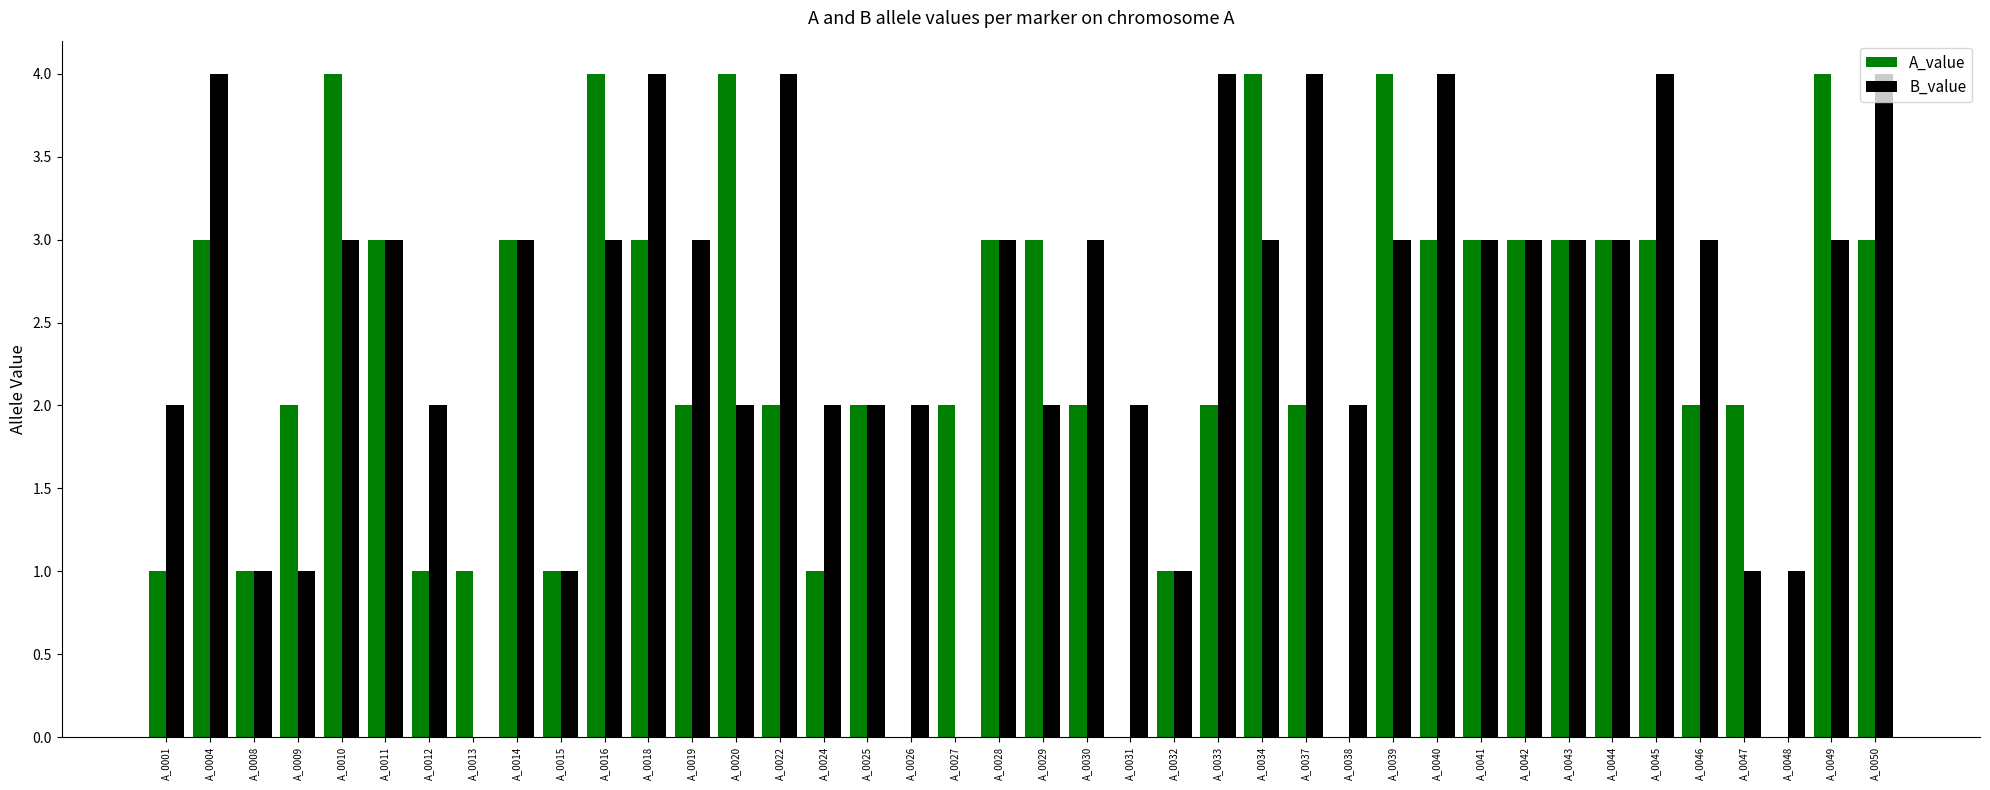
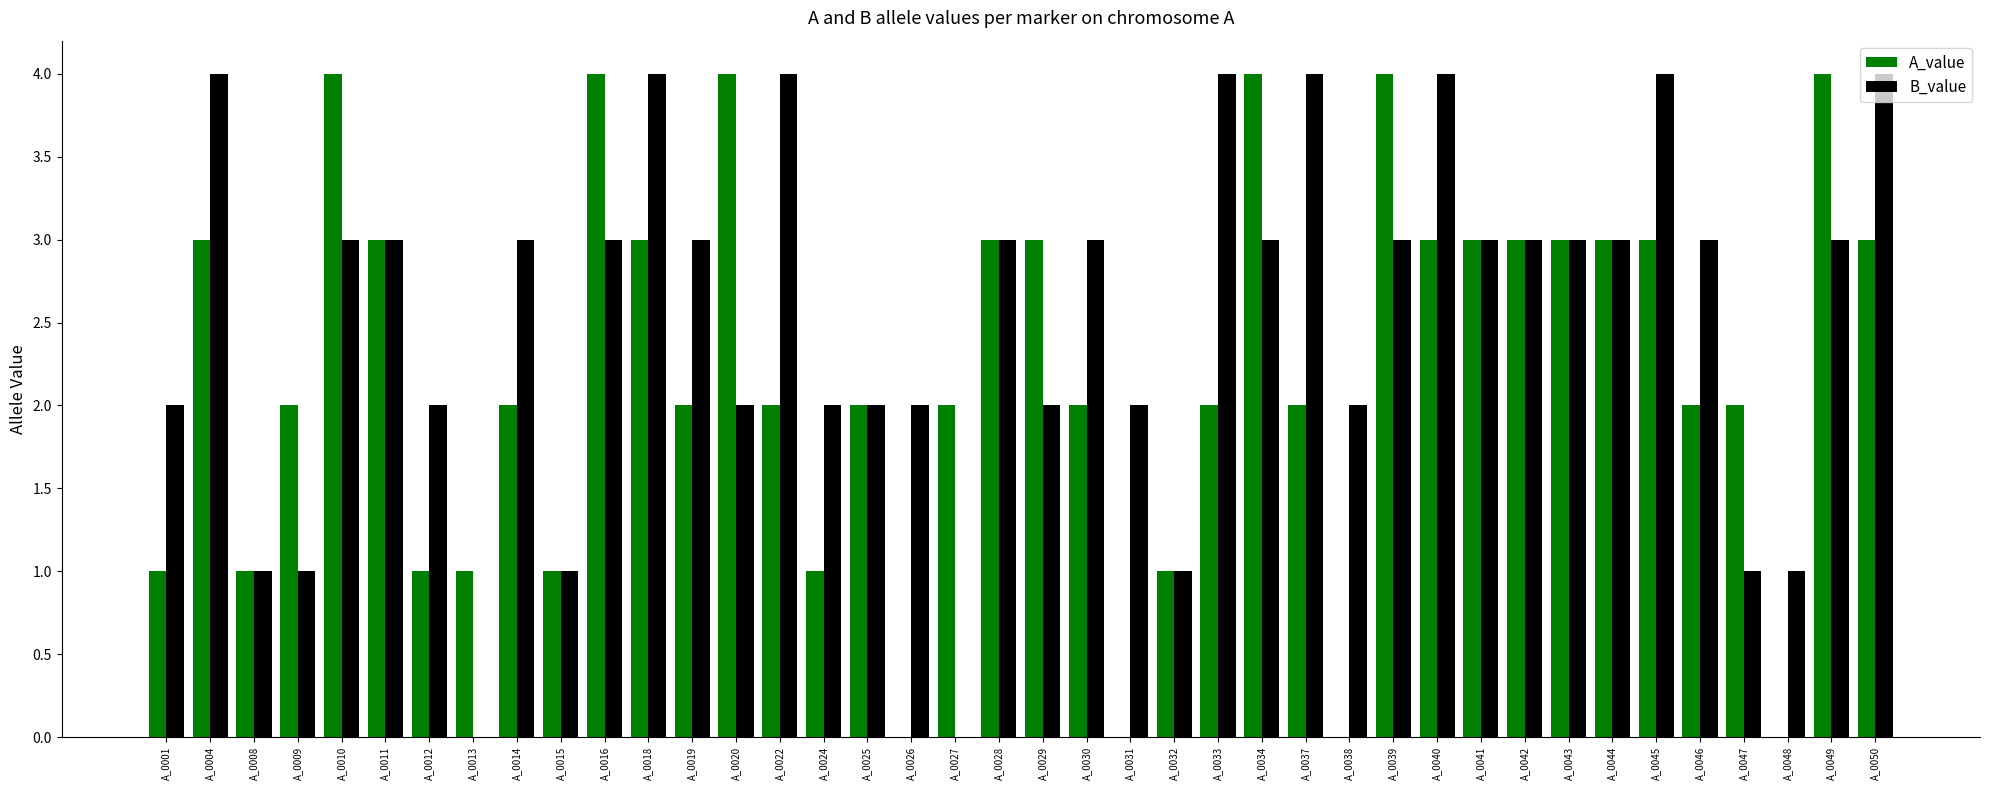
  {
    "A_value": {
      "A_0001": 1,
      "A_0004": 3,
      "A_0008": 1,
      "A_0009": 2,
      "A_0010": 4,
      "A_0011": 3,
      "A_0012": 1,
      "A_0013": 1,
-     "A_0014": 3,
+     "A_0014": 2,
      "A_0015": 1,
      "A_0016": 4,
      "A_0018": 3,
      "A_0019": 2,
      "A_0020": 4,
      "A_0022": 2,
      "A_0024": 1,
      "A_0025": 2,
      "A_0026": 0,
      "A_0027": 2,
      "A_0028": 3,
      "A_0029": 3,
      "A_0030": 2,
      "A_0031": 0,
      "A_0032": 1,
      "A_0033": 2,
      "A_0034": 4,
      "A_0037": 2,
      "A_0038": 0,
      "A_0039": 4,
      "A_0040": 3,
      "A_0041": 3,
      "A_0042": 3,
      "A_0043": 3,
      "A_0044": 3,
      "A_0045": 3,
      "A_0046": 2,
      "A_0047": 2,
      "A_0048": 0,
      "A_0049": 4,
      "A_0050": 3
    },
    "B_value": {
      "A_0001": 2,
      "A_0004": 4,
      "A_0008": 1,
      "A_0009": 1,
      "A_0010": 3,
      "A_0011": 3,
      "A_0012": 2,
      "A_0013": 0,
      "A_0014": 3,
      "A_0015": 1,
      "A_0016": 3,
      "A_0018": 4,
      "A_0019": 3,
      "A_0020": 2,
      "A_0022": 4,
      "A_0024": 2,
      "A_0025": 2,
      "A_0026": 2,
      "A_0027": 0,
      "A_0028": 3,
      "A_0029": 2,
      "A_0030": 3,
      "A_0031": 2,
      "A_0032": 1,
      "A_0033": 4,
      "A_0034": 3,
      "A_0037": 4,
      "A_0038": 2,
      "A_0039": 3,
      "A_0040": 4,
      "A_0041": 3,
      "A_0042": 3,
      "A_0043": 3,
      "A_0044": 3,
      "A_0045": 4,
      "A_0046": 3,
      "A_0047": 1,
      "A_0048": 1,
      "A_0049": 3
    }
  }
